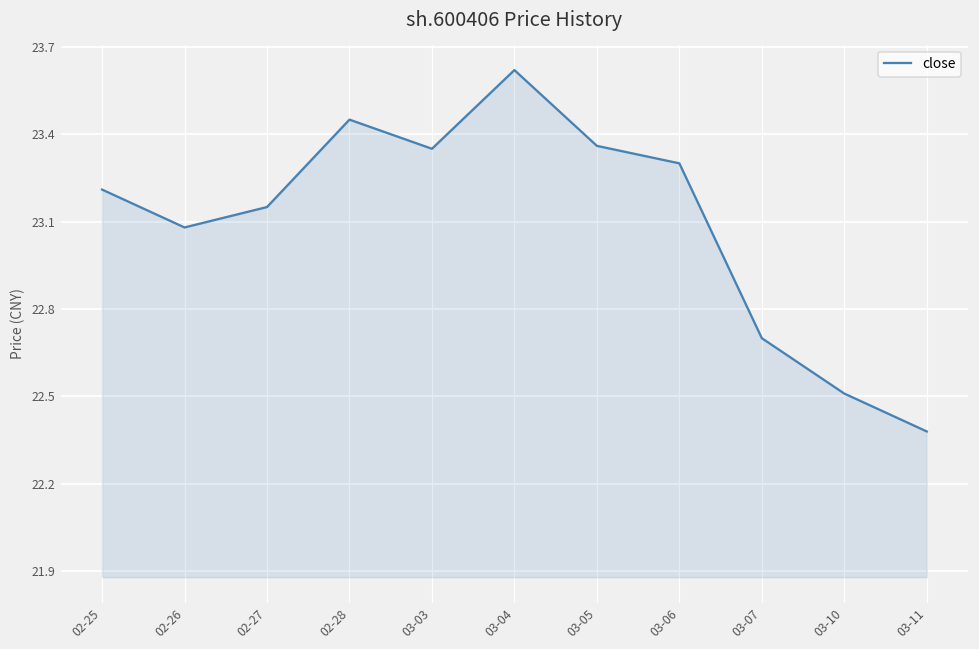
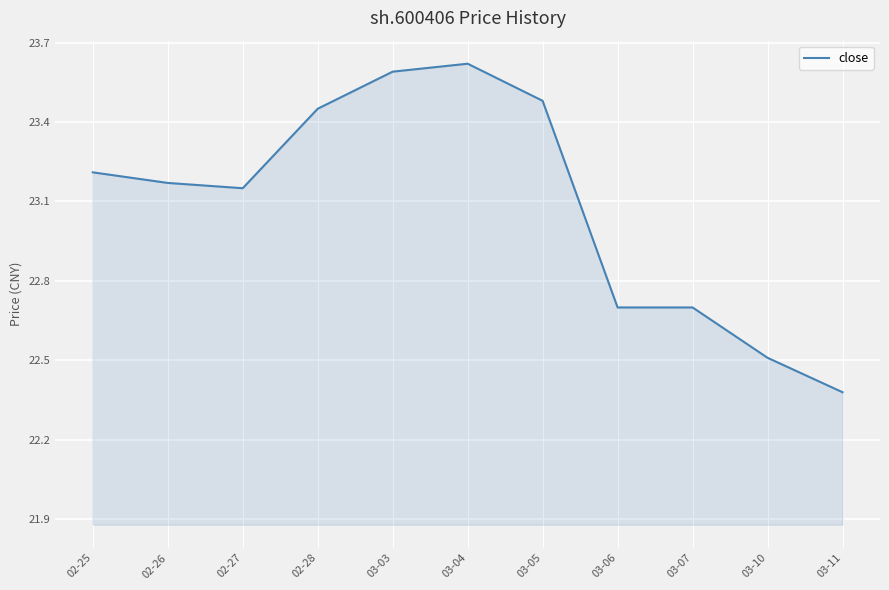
  {
    "02-25": 23.21,
-   "02-26": 23.08,
+   "02-26": 23.17,
    "02-27": 23.15,
    "02-28": 23.45,
-   "03-03": 23.35,
+   "03-03": 23.59,
    "03-04": 23.62,
-   "03-05": 23.36,
-   "03-06": 23.3,
+   "03-05": 23.48,
+   "03-06": 22.7,
    "03-07": 22.70,
    "03-10": 22.51,
    "03-11": 22.38
  }
